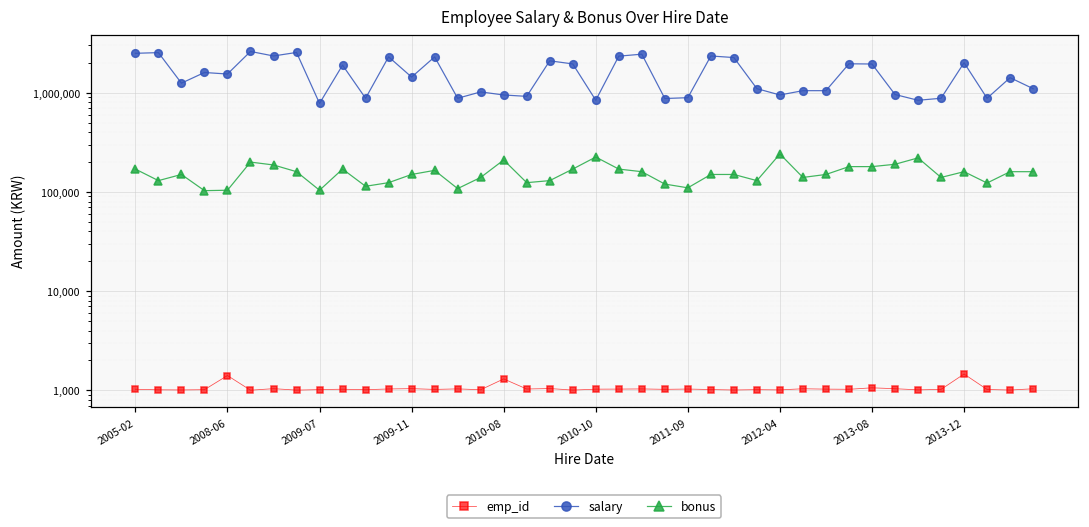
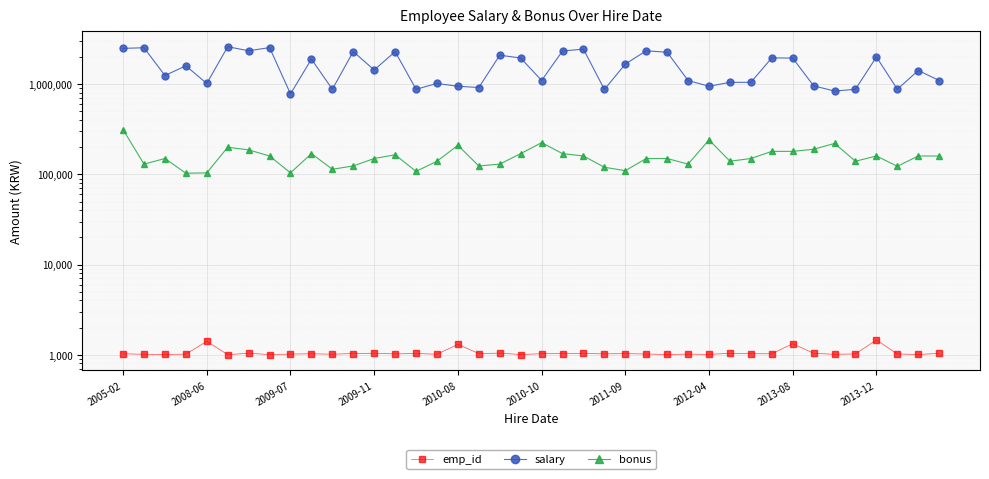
  {
    "emp_id": {
      "2005-02": "1,000",
      "2008-06": "1,400",
      "2009-07": "1,000",
      "2009-11": "1,000",
      "2010-08": "1,300",
      "2010-10": "1,000",
      "2011-09": "1,000",
      "2012-04": "1,000",
-     "2013-08": "1,100",
+     "2013-08": "1,300",
      "2013-12": "1,500"
    },
    "salary": {
      "2005-02": "2,500,000",
-     "2008-06": "1,500,000",
+     "2008-06": "1,000,000",
      "2009-07": "800,000",
      "2009-11": "1,400,000",
      "2010-08": "1,000,000",
-     "2010-10": "800,000",
-     "2011-09": "900,000",
+     "2010-10": "1,100,000",
+     "2011-09": "1,700,000",
      "2012-04": "1,000,000",
      "2013-08": "2,000,000",
      "2013-12": "2,000,000"
    },
    "bonus": {
-     "2005-02": "170,000",
+     "2005-02": "310,000",
      "2008-06": "100,000",
      "2009-07": "100,000",
      "2009-11": "150,000",
      "2010-08": "210,000",
      "2010-10": "220,000",
      "2011-09": "110,000",
      "2012-04": "240,000",
      "2013-08": "180,000",
      "2013-12": "160,000"
    }
  }
